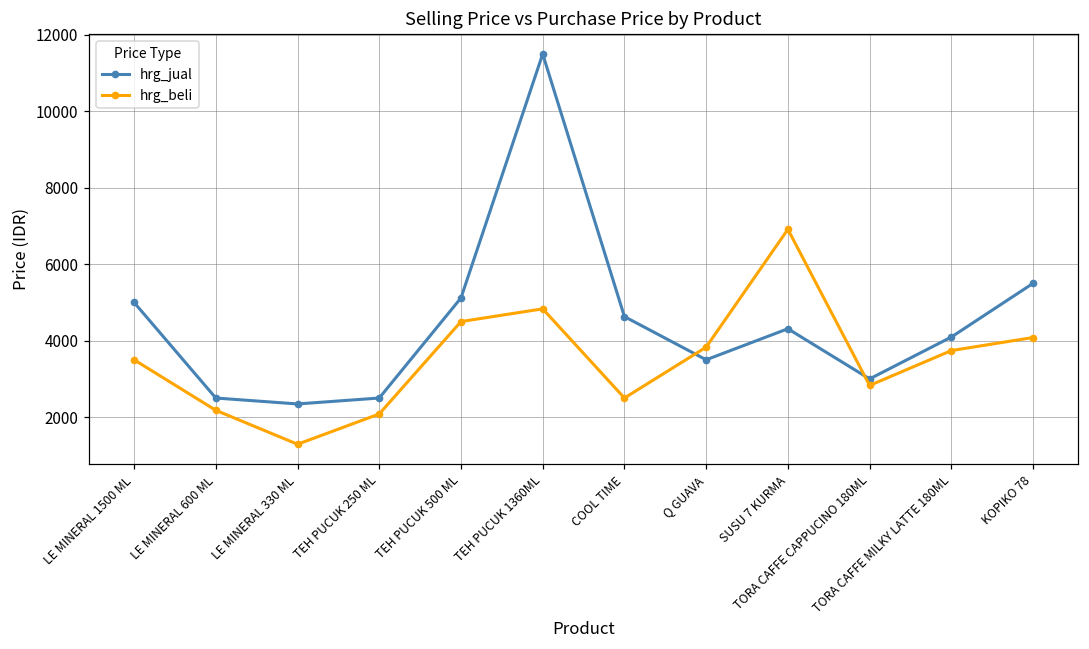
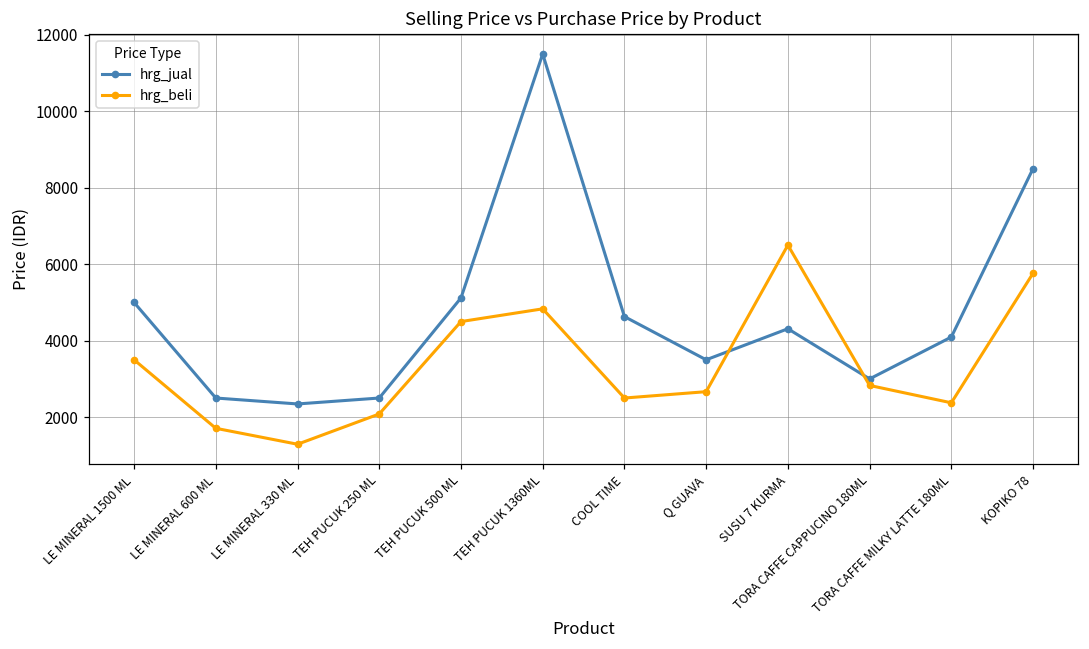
  {
    "hrg_jual": {
      "LE MINERAL 1500 ML": 5000,
      "LE MINERAL 600 ML": 2500,
      "LE MINERAL 330 ML": 2300,
      "TEH PUCUK 250 ML": 2500,
      "TEH PUCUK 500 ML": 5100,
      "TEH PUCUK 1360ML": 11500,
      "COOL TIME": 4600,
      "Q GUAVA": 3500,
      "SUSU 7 KURMA": 4300,
      "TORA CAFFE CAPPUCINO 180ML": 3000,
      "TORA CAFFE MILKY LATTE 180ML": 4100,
-     "KOPIKO 78": 5500
+     "KOPIKO 78": 8500
    },
    "hrg_beli": {
      "LE MINERAL 1500 ML": 3500,
-     "LE MINERAL 600 ML": 2200,
+     "LE MINERAL 600 ML": 1700,
      "LE MINERAL 330 ML": 1300,
      "TEH PUCUK 250 ML": 2100,
      "TEH PUCUK 500 ML": 4500,
      "TEH PUCUK 1360ML": 4800,
      "COOL TIME": 2500,
-     "Q GUAVA": 3800,
-     "SUSU 7 KURMA": 6900,
+     "Q GUAVA": 2700,
+     "SUSU 7 KURMA": 6500,
      "TORA CAFFE CAPPUCINO 180ML": 2800,
-     "TORA CAFFE MILKY LATTE 180ML": 3700,
-     "KOPIKO 78": 4100
+     "TORA CAFFE MILKY LATTE 180ML": 2400,
+     "KOPIKO 78": 5800
    }
  }
